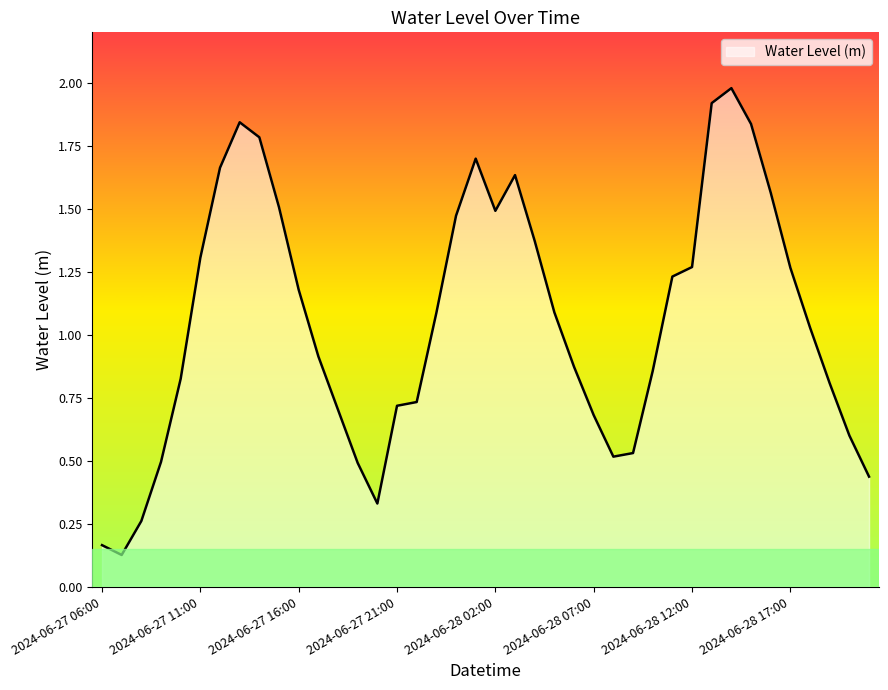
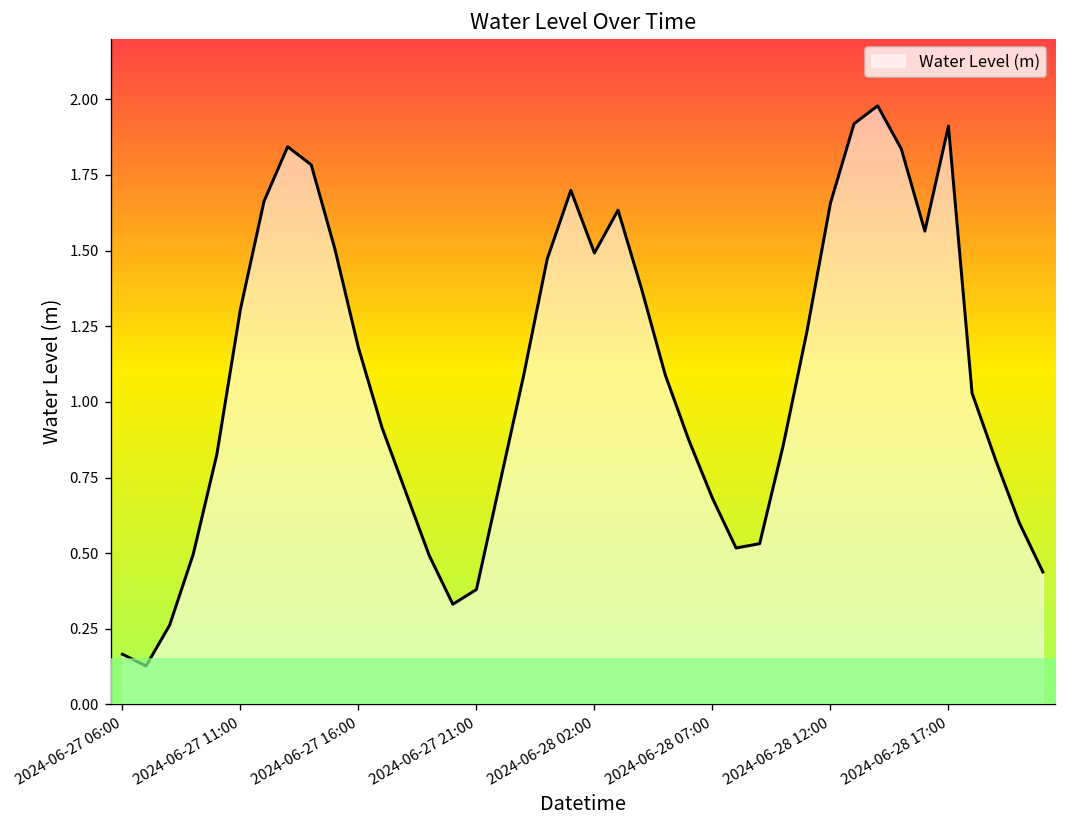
  {
    "2024-06-27 06:00": 0.17,
    "2024-06-27 11:00": 1.31,
    "2024-06-27 16:00": 1.18,
-   "2024-06-27 21:00": 0.72,
+   "2024-06-27 21:00": 0.38,
    "2024-06-28 02:00": 1.49,
    "2024-06-28 07:00": 0.68,
-   "2024-06-28 12:00": 1.27,
-   "2024-06-28 17:00": 1.27
+   "2024-06-28 12:00": 1.66,
+   "2024-06-28 17:00": 1.91
  }
